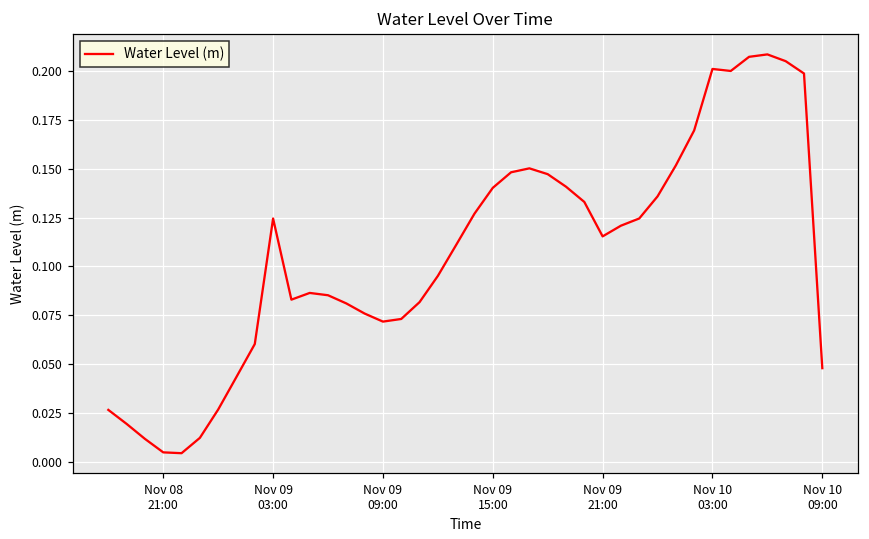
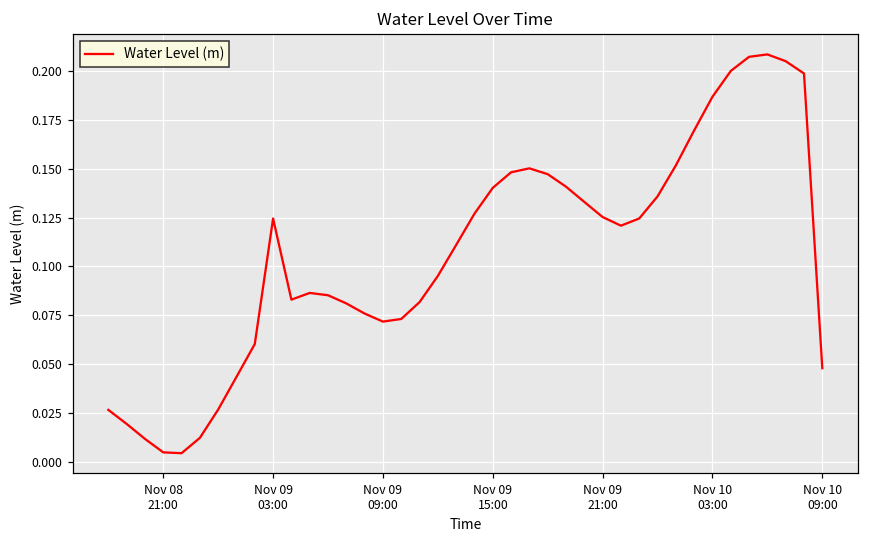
  {
    "Nov 08 21:00": 0.005,
    "Nov 09 03:00": 0.125,
    "Nov 09 09:00": 0.072,
    "Nov 09 15:00": 0.140,
-   "Nov 09 21:00": 0.115,
-   "Nov 10 03:00": 0.201,
+   "Nov 09 21:00": 0.125,
+   "Nov 10 03:00": 0.187,
    "Nov 10 09:00": 0.048
  }
